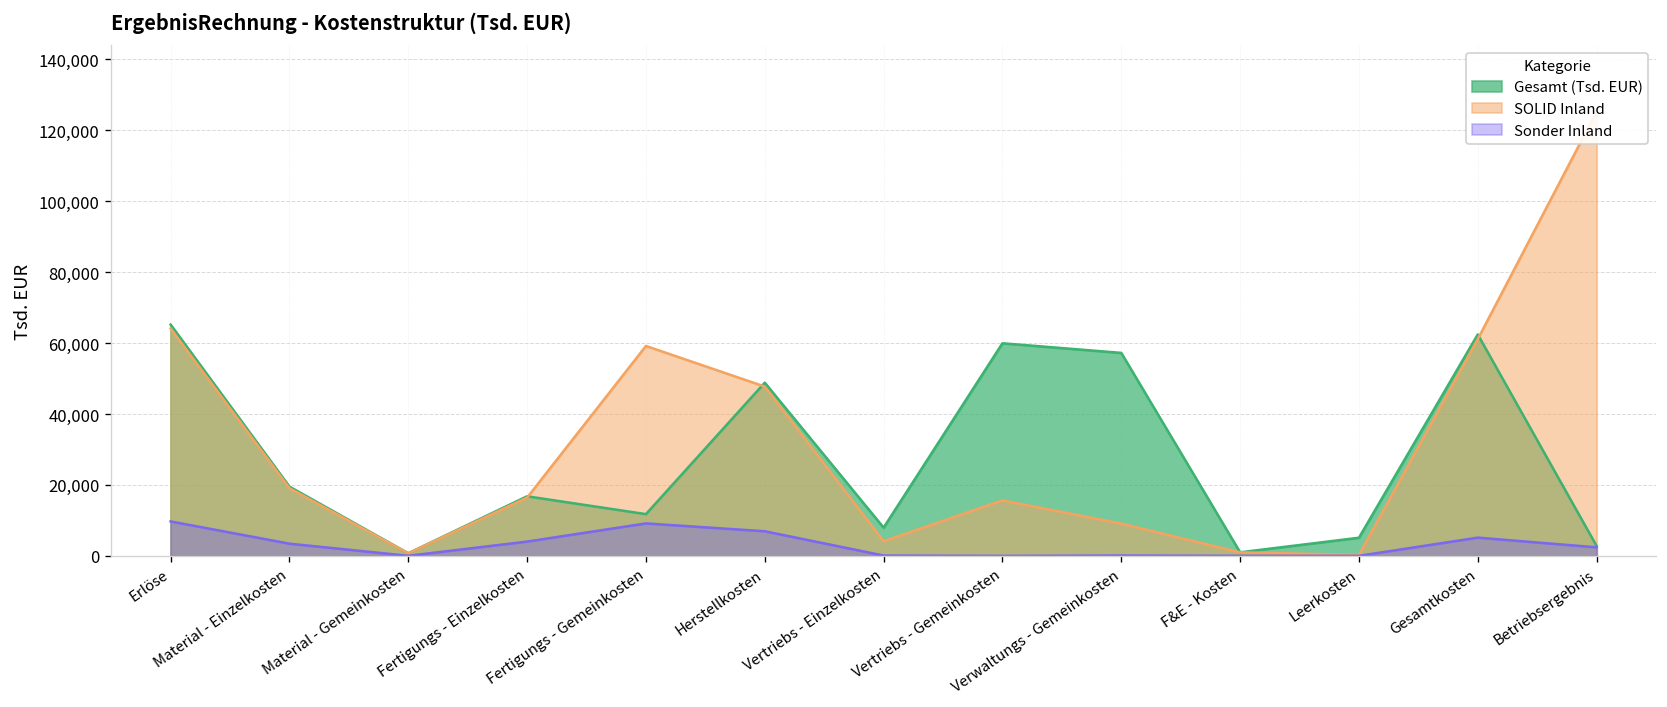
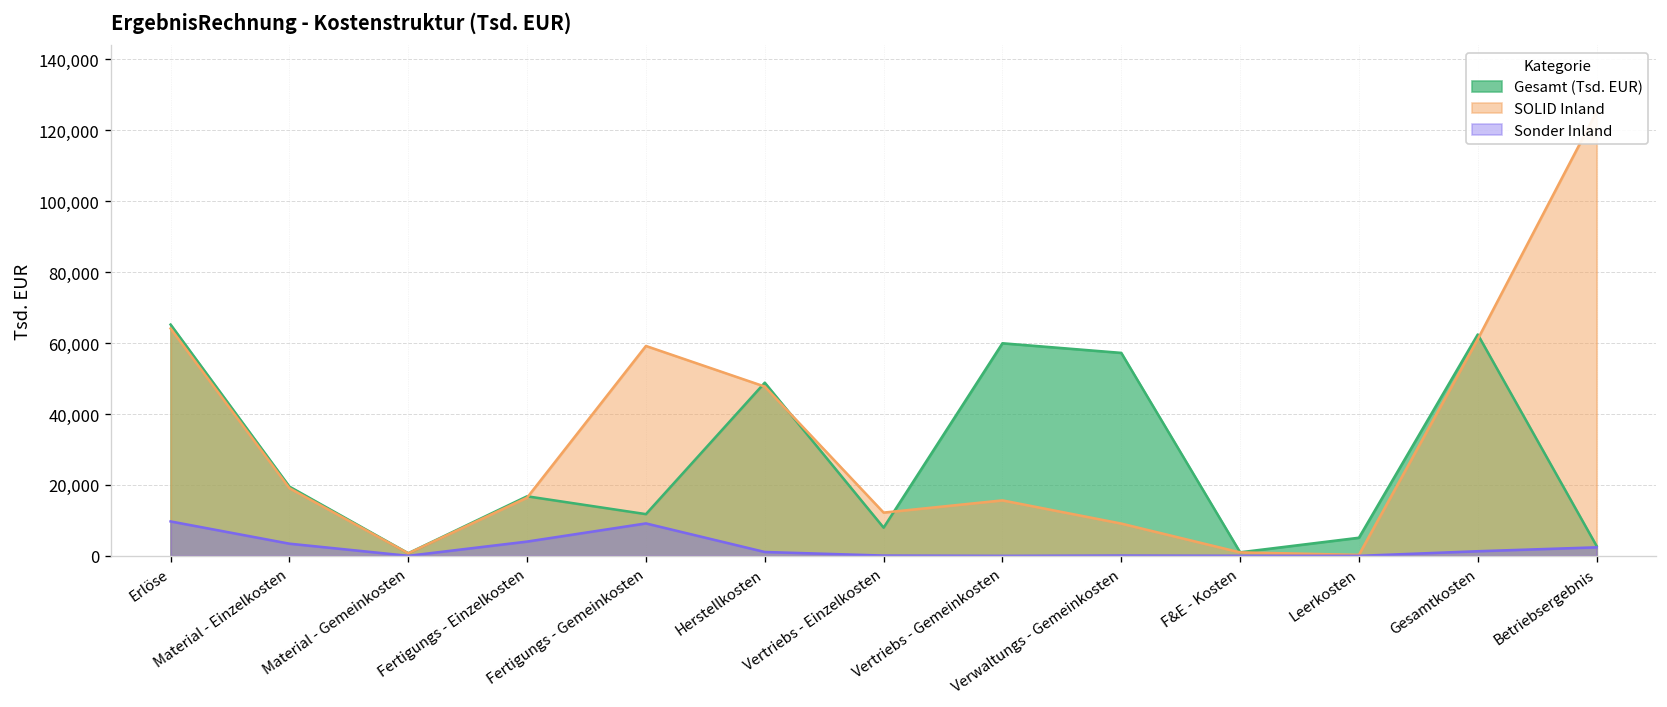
  {
    "Gesamt (Tsd. EUR)": {
      "Erlöse": "65,000",
      "Fertigungs - Gemeinkosten": "12,000",
      "Herstellkosten": "49,000",
      "Vertriebs - Einzelkosten": "8,000",
      "Vertriebs - Gemeinkosten": "60,000",
      "Verwaltungs - Gemeinkosten": "57,000",
      "Leerkosten": "5,000",
      "Gesamtkosten": "62,000"
    },
    "SOLID Inland": {
      "Erlöse": "64,000",
      "Fertigungs - Gemeinkosten": "59,000",
      "Herstellkosten": "48,000",
-     "Vertriebs - Einzelkosten": "4,000",
+     "Vertriebs - Einzelkosten": "12,000",
      "Vertriebs - Gemeinkosten": "16,000",
      "Verwaltungs - Gemeinkosten": "9,000",
      "Gesamtkosten": "61,000"
    },
    "Sonder Inland": {
      "Erlöse": "10,000",
      "Material - Einzelkosten": "3,000",
      "Fertigungs - Einzelkosten": "4,000",
      "Fertigungs - Gemeinkosten": "9,000",
-     "Herstellkosten": "7,000",
+     "Herstellkosten": "1,000",
      "Vertriebs - Einzelkosten": "0",
      "Vertriebs - Gemeinkosten": "0",
      "Verwaltungs - Gemeinkosten": "0",
      "F&E - Kosten": "0",
-     "Gesamtkosten": "5,000"
+     "Gesamtkosten": "1,000"
    }
  }
